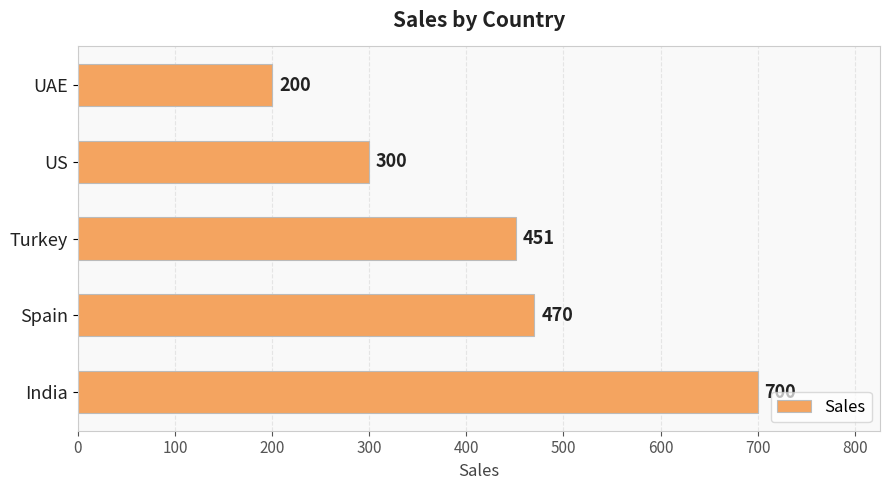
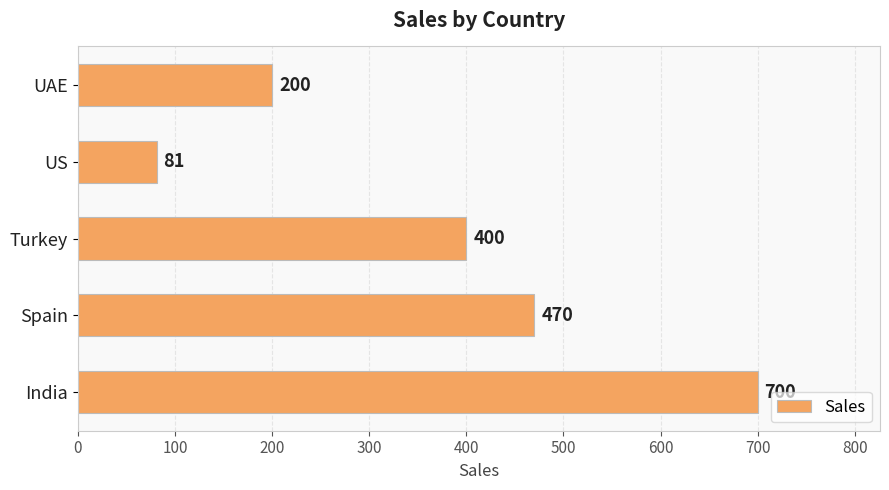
  {
    "UAE": 200,
-   "US": 300,
-   "Turkey": 451,
+   "US": 81,
+   "Turkey": 400,
    "Spain": 470
  }
